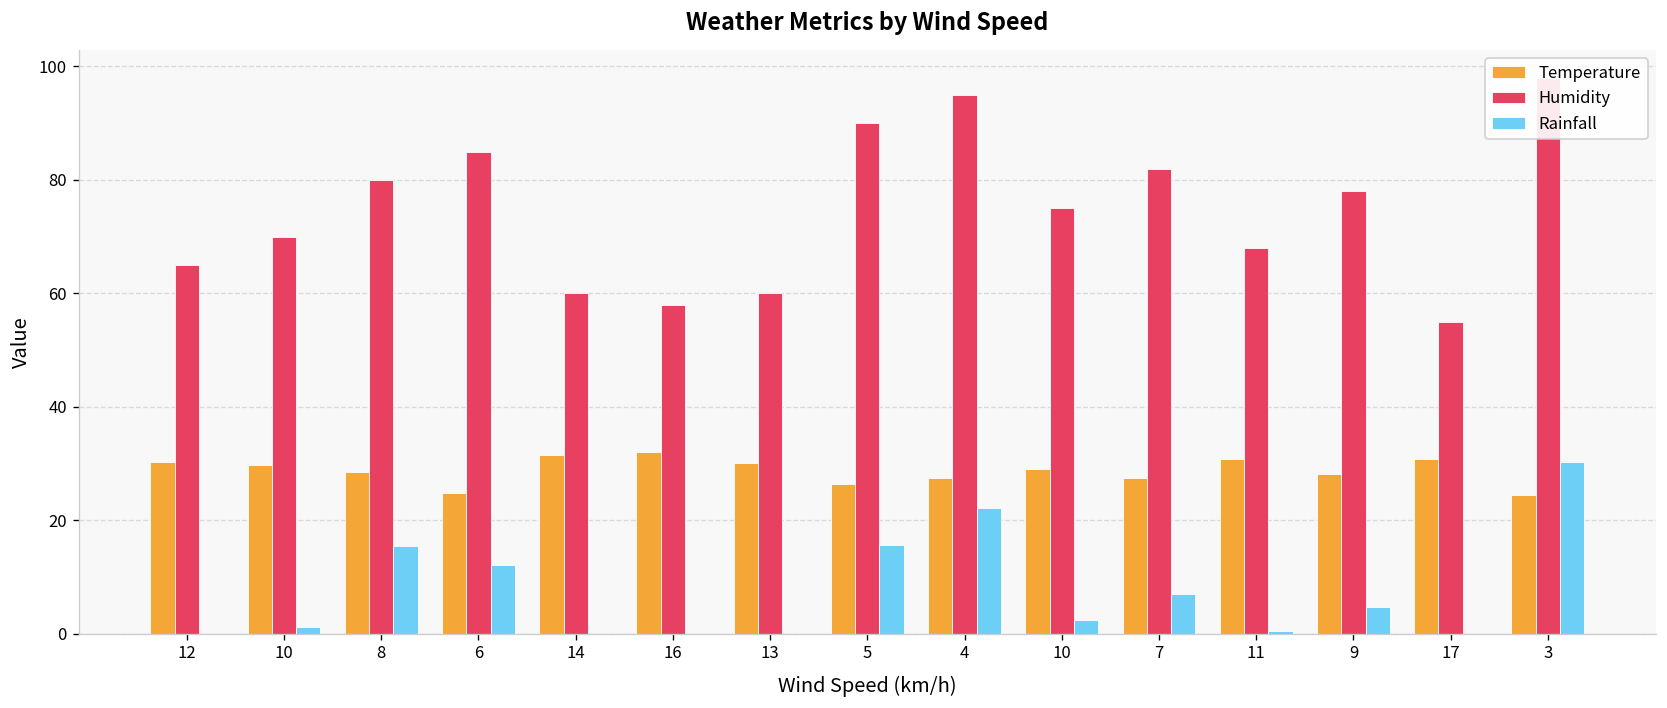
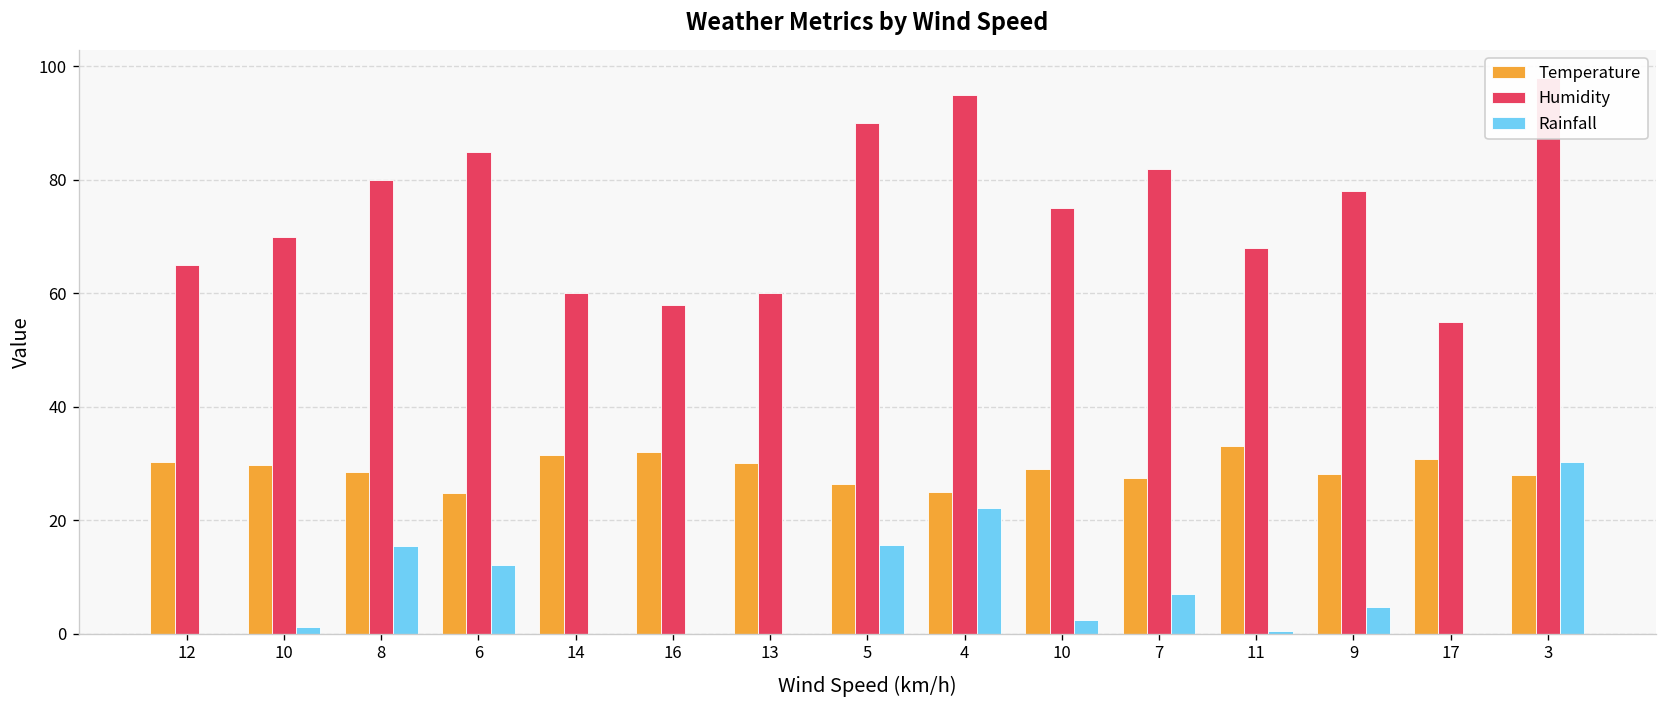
  {
    "Temperature": {
      "12": 30,
      "8": 29,
      "6": 25,
      "14": 32,
      "16": 32,
      "13": 30,
      "5": 26,
-     "4": 27,
+     "4": 25,
      "7": 28,
-     "11": 31,
+     "11": 33,
      "9": 28,
      "17": 31,
-     "3": 25
+     "3": 28
    },
    "Humidity": {
      "12": 65,
      "8": 80,
      "6": 85,
      "14": 60,
      "16": 58,
      "13": 60,
      "5": 90,
      "4": 95,
      "7": 82,
      "11": 68,
      "9": 78,
      "17": 55
    },
    "Rainfall": {
      "12": 0,
      "8": 15,
      "6": 12,
      "14": 0,
      "16": 0,
      "13": 0,
      "5": 16,
      "4": 22,
      "7": 7,
      "9": 5,
      "17": 0,
      "3": 30
    }
  }
